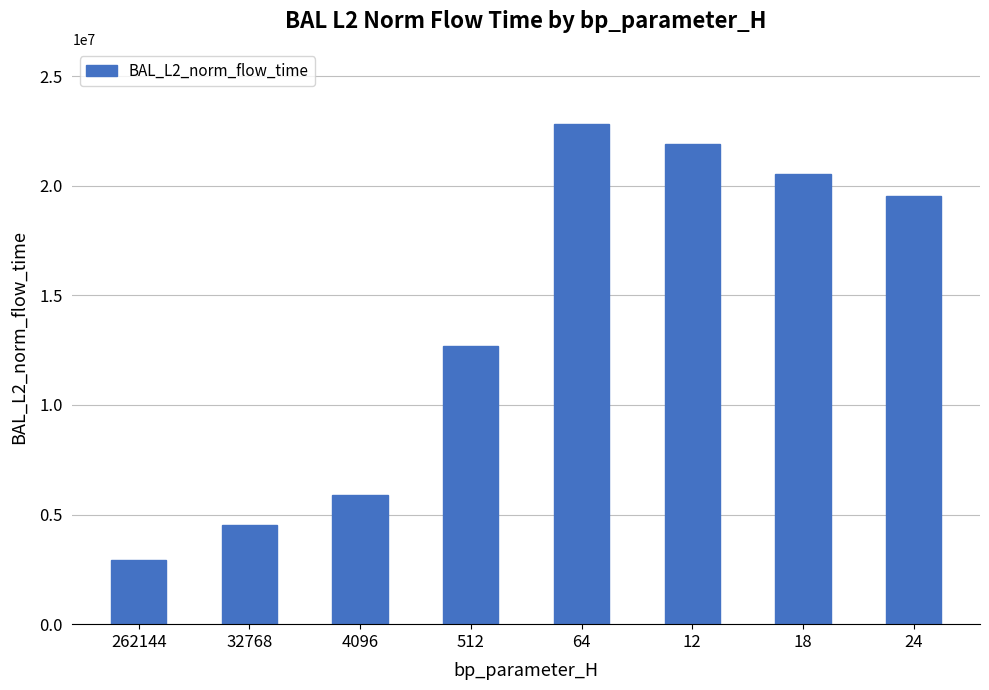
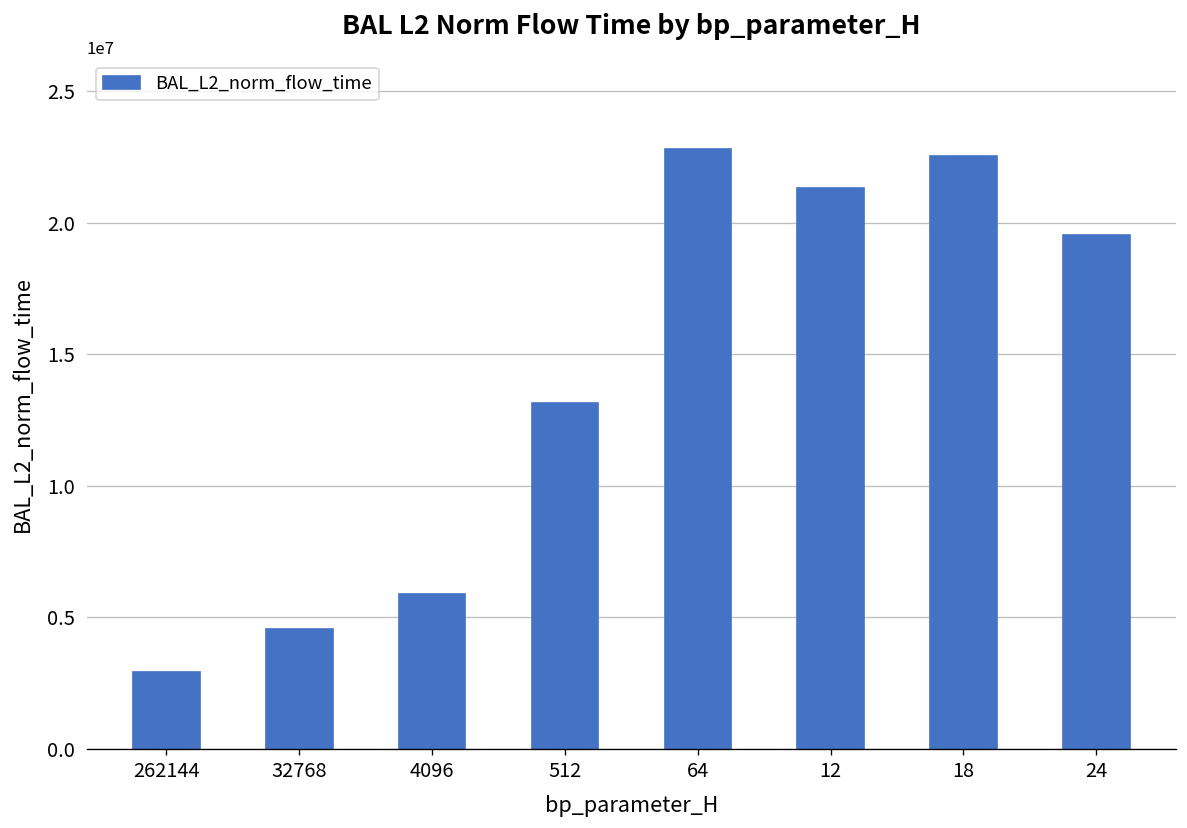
  {
    "262144": 2900000,
    "32768": 4500000,
    "4096": 5900000,
-   "512": 12700000,
+   "512": 13200000,
    "64": 22800000,
-   "12": 21900000,
-   "18": 20500000,
+   "12": 21300000,
+   "18": 22600000,
    "24": 19500000
  }
